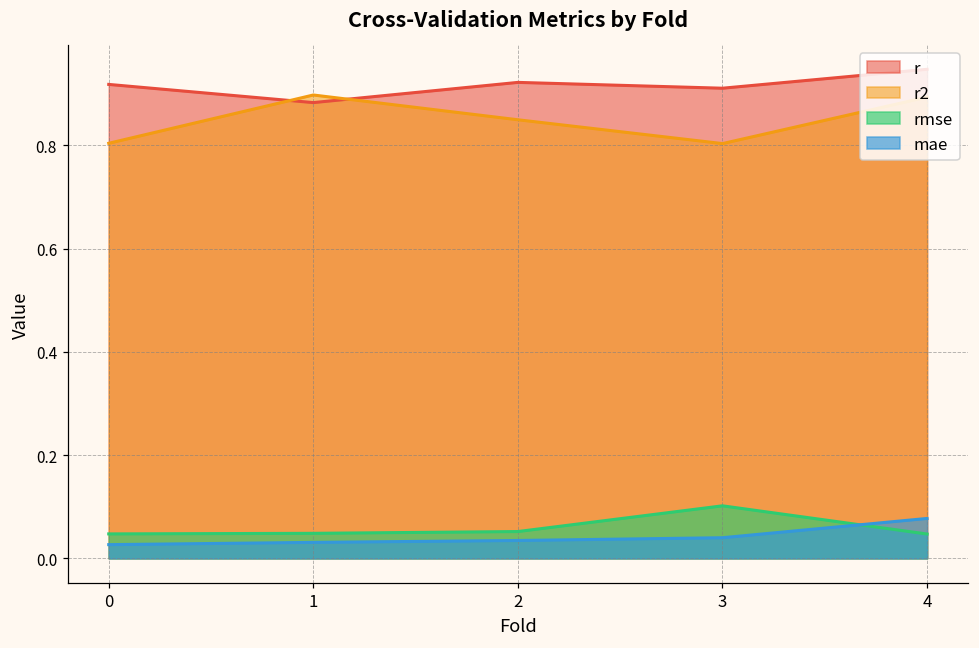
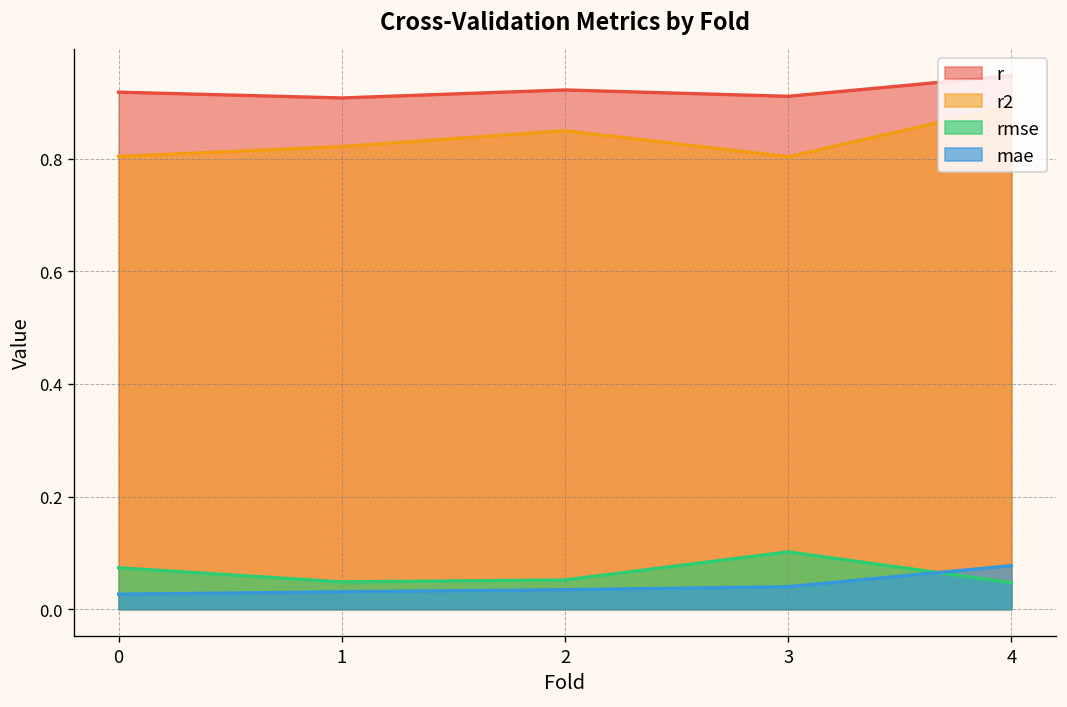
  {
    "r": {
      "0": 0.92,
-     "1": 0.88,
+     "1": 0.91,
      "2": 0.92,
      "3": 0.91
    },
    "r2": {
      "0": 0.80,
-     "1": 0.90,
+     "1": 0.82,
      "2": 0.85,
      "3": 0.80
    },
    "rmse": {
-     "0": 0.05,
+     "0": 0.07,
      "1": 0.05,
      "2": 0.05,
      "3": 0.10,
      "4": 0.05
    },
    "mae": {
      "0": 0.03,
      "1": 0.03,
      "2": 0.03,
      "3": 0.04,
      "4": 0.08
    }
  }
